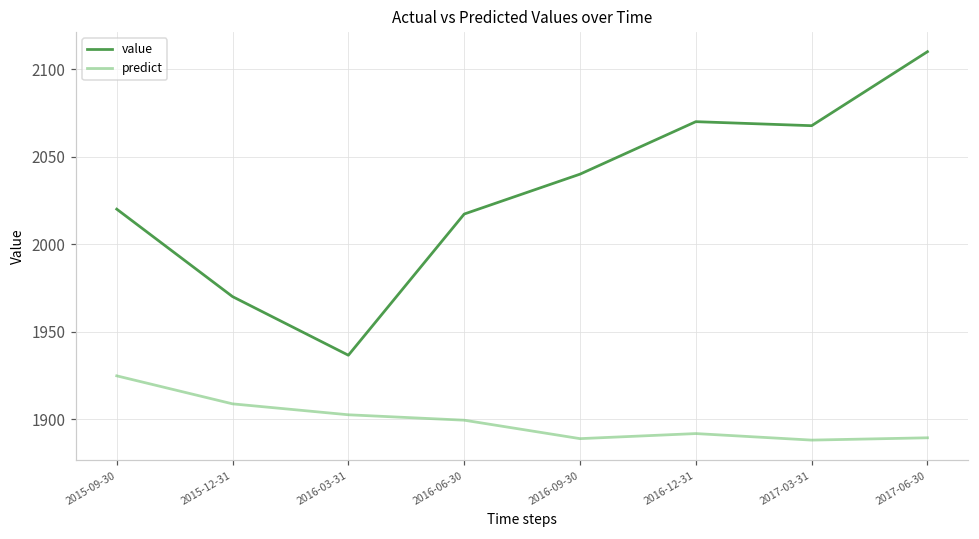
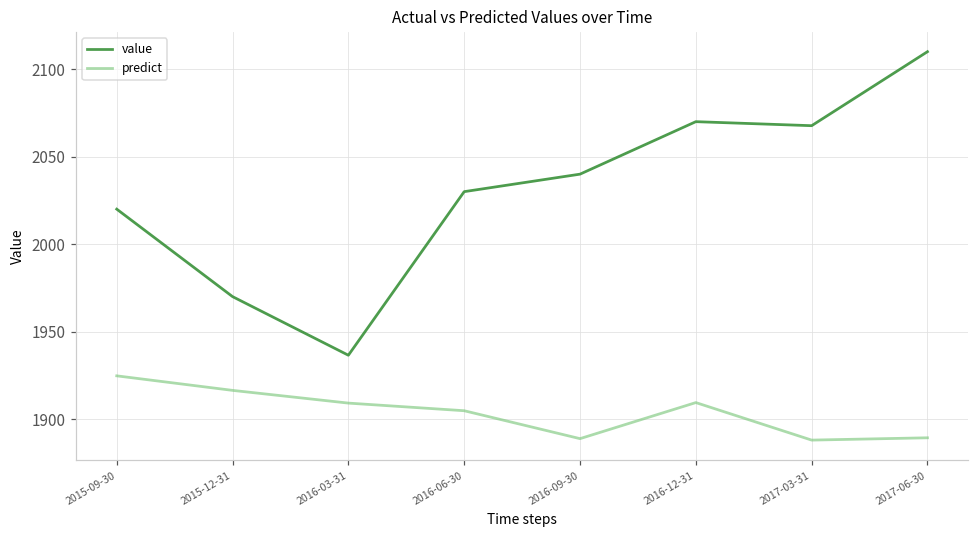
  {
    "value": {
      "2015-09-30": 2020,
      "2015-12-31": 1970,
      "2016-03-31": 1937,
-     "2016-06-30": 2017,
+     "2016-06-30": 2030,
      "2016-09-30": 2040,
      "2016-12-31": 2070,
      "2017-03-31": 2068,
      "2017-06-30": 2110
    },
    "predict": {
      "2015-09-30": 1925,
-     "2015-12-31": 1909,
-     "2016-03-31": 1902,
-     "2016-06-30": 1899,
+     "2015-12-31": 1916,
+     "2016-03-31": 1909,
+     "2016-06-30": 1905,
      "2016-09-30": 1889,
-     "2016-12-31": 1892,
+     "2016-12-31": 1909,
      "2017-03-31": 1888,
      "2017-06-30": 1889
    }
  }
